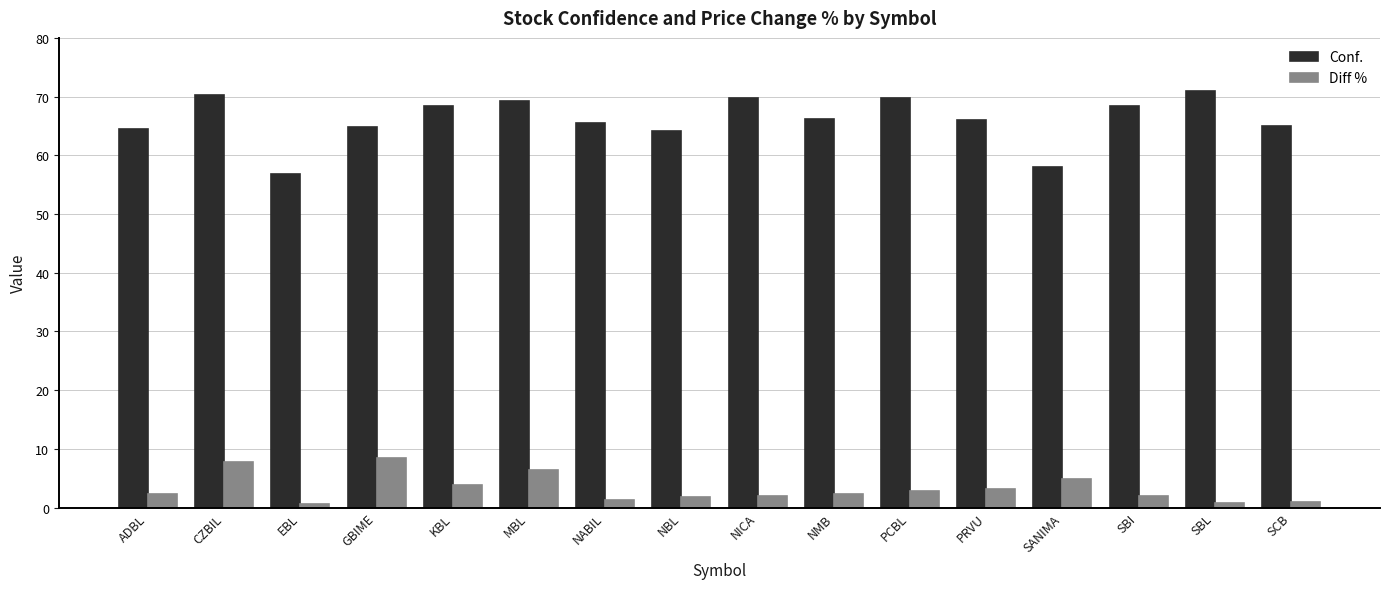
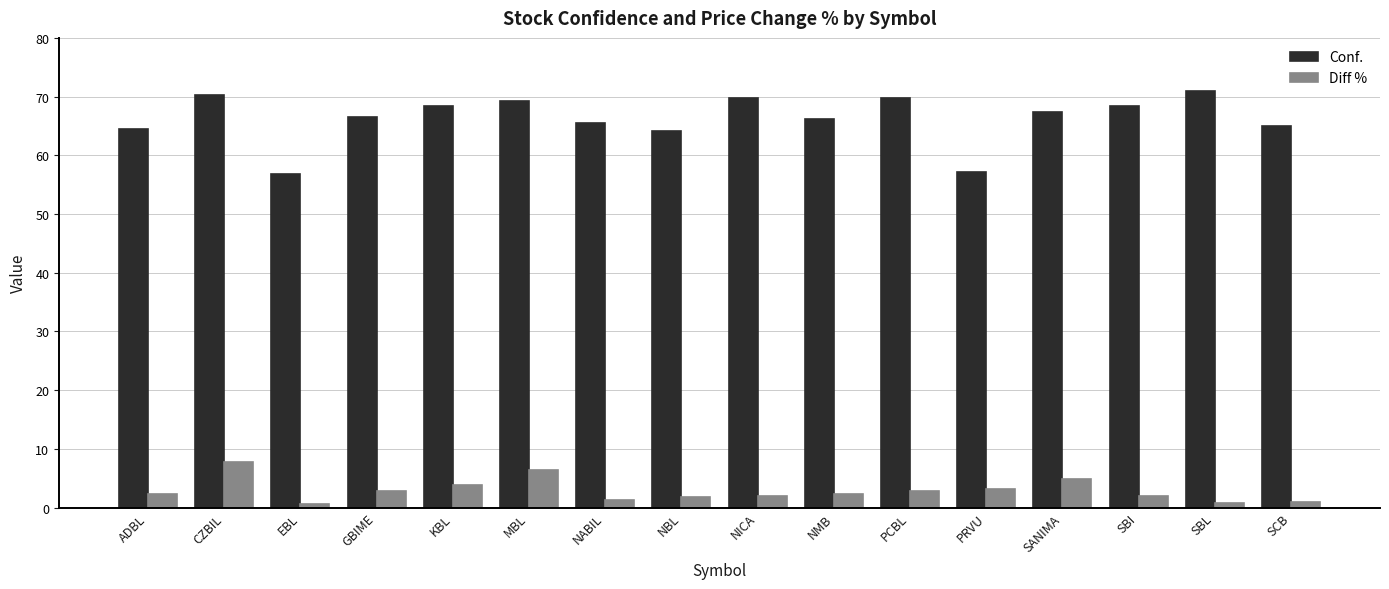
  {
    "Conf.": {
      "ADBL": 65,
      "CZBIL": 70,
      "EBL": 57,
-     "GBIME": 65,
+     "GBIME": 67,
      "KBL": 68,
      "MBL": 69,
      "NABIL": 66,
      "NBL": 64,
      "NICA": 70,
      "NMB": 66,
      "PCBL": 70,
-     "PRVU": 66,
-     "SANIMA": 58,
+     "PRVU": 57,
+     "SANIMA": 67,
      "SBI": 68,
      "SBL": 71,
      "SCB": 65
    },
    "Diff %": {
      "ADBL": 2,
      "CZBIL": 8,
      "EBL": 1,
-     "GBIME": 8,
+     "GBIME": 3,
      "KBL": 4,
      "MBL": 6,
      "NABIL": 1,
      "NBL": 2,
      "NICA": 2,
      "NMB": 2,
      "PCBL": 3,
      "PRVU": 3,
      "SANIMA": 5,
      "SBI": 2,
      "SBL": 1,
      "SCB": 1
    }
  }
